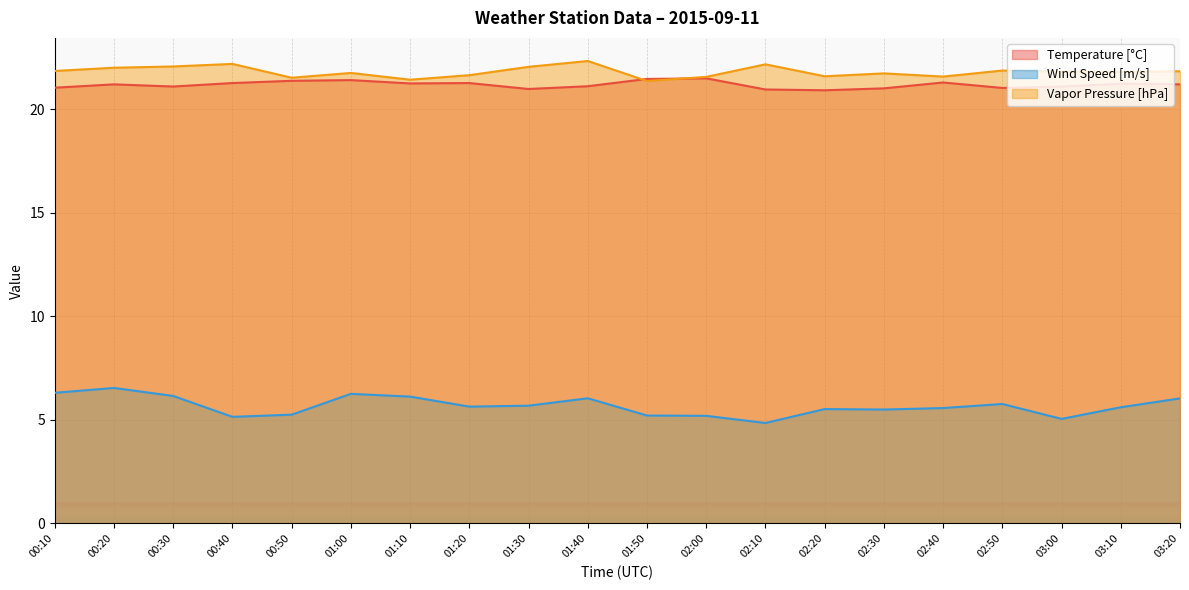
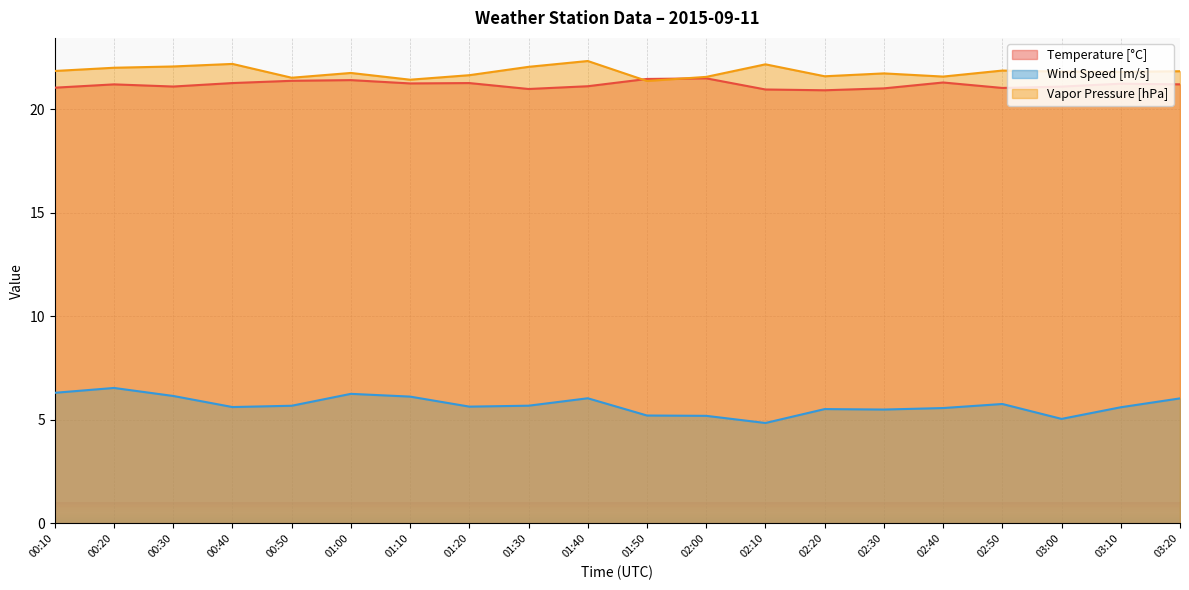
  {
    "Temperature [°C]": {
      "00:10": 21.0,
      "00:20": 21.2,
      "00:30": 21.1,
      "00:40": 21.3,
      "00:50": 21.4,
      "01:00": 21.4,
      "01:10": 21.2,
      "01:20": 21.3,
      "01:30": 21.0,
      "01:40": 21.1,
      "02:10": 20.9,
      "02:20": 20.9,
      "02:30": 21.0,
      "02:40": 21.3,
      "02:50": 21.0,
      "03:20": 21.2
    },
    "Wind Speed [m/s]": {
      "00:10": 6.3,
      "00:20": 6.5,
      "00:30": 6.2,
-     "00:40": 5.1,
-     "00:50": 5.2,
+     "00:40": 5.6,
+     "00:50": 5.7,
      "01:00": 6.3,
      "01:10": 6.1,
      "01:20": 5.6,
      "01:30": 5.7,
      "01:40": 6.0,
      "01:50": 5.2,
      "02:00": 5.2,
      "02:10": 4.8,
      "02:20": 5.5,
      "02:30": 5.5,
      "02:40": 5.6,
      "02:50": 5.8,
      "03:00": 5.0,
      "03:10": 5.6,
      "03:20": 6.0
    },
    "Vapor Pressure [hPa]": {
      "00:10": 21.8,
      "00:20": 22.0,
      "00:30": 22.1,
      "00:40": 22.2,
      "00:50": 21.5,
      "01:00": 21.7,
      "01:10": 21.4,
      "01:20": 21.6,
      "01:30": 22.0,
      "01:40": 22.3,
      "02:10": 22.2,
      "02:20": 21.6,
      "02:30": 21.7,
      "02:40": 21.6,
      "02:50": 21.9,
      "03:20": 21.8
    }
  }
